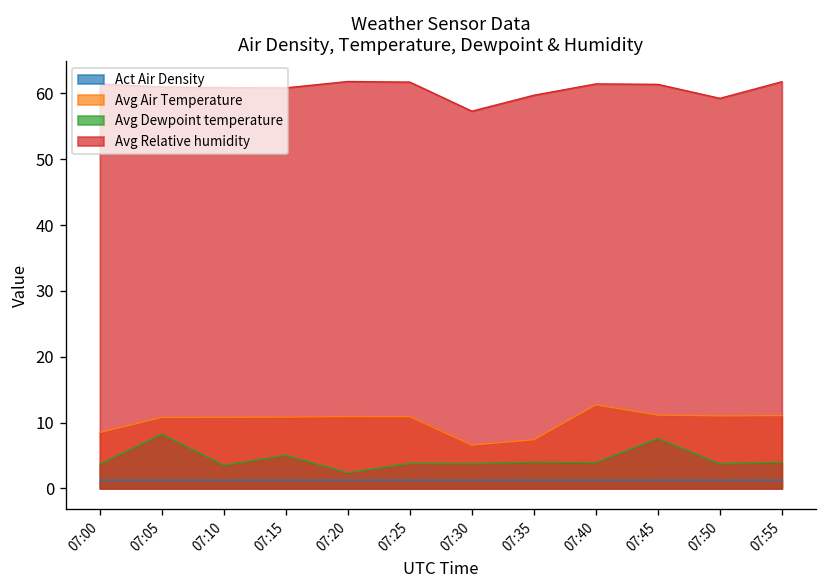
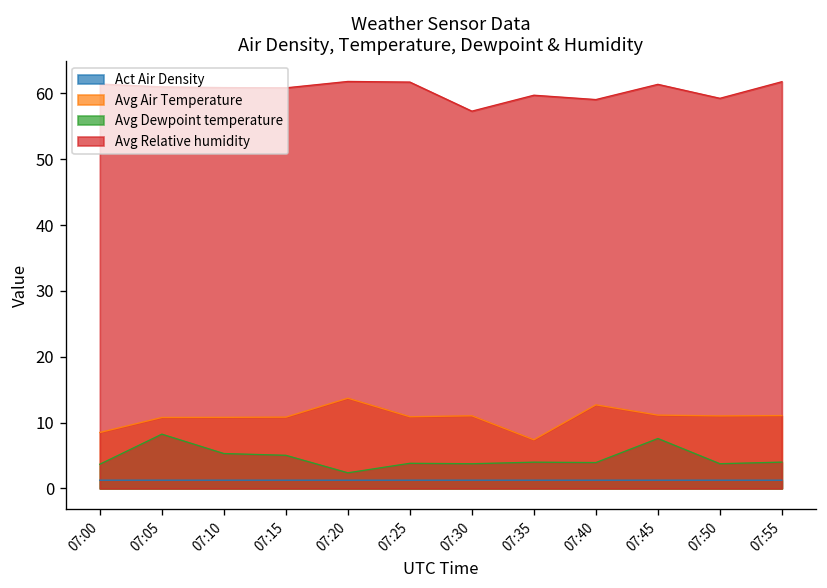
  {
    "Act Air Density": {
      "07:00": 1,
      "07:05": 1,
      "07:10": 1,
      "07:15": 1,
      "07:20": 1,
      "07:25": 1,
      "07:30": 1,
      "07:35": 1,
      "07:40": 1,
      "07:45": 1,
      "07:50": 1,
      "07:55": 1
    },
    "Avg Air Temperature": {
      "07:00": 9,
      "07:05": 11,
      "07:10": 11,
      "07:15": 11,
-     "07:20": 11,
+     "07:20": 14,
      "07:25": 11,
-     "07:30": 7,
+     "07:30": 11,
      "07:35": 7,
      "07:40": 13,
      "07:45": 11,
      "07:50": 11,
      "07:55": 11
    },
    "Avg Dewpoint temperature": {
      "07:00": 4,
      "07:05": 8,
-     "07:10": 4,
+     "07:10": 5,
      "07:15": 5,
      "07:20": 2,
      "07:25": 4,
      "07:30": 4,
      "07:35": 4,
      "07:40": 4,
      "07:45": 8,
      "07:50": 4,
      "07:55": 4
    },
    "Avg Relative humidity": {
      "07:20": 62,
      "07:25": 62,
      "07:30": 57,
      "07:35": 60,
-     "07:40": 61,
+     "07:40": 59,
      "07:45": 61,
      "07:50": 59,
      "07:55": 62
    }
  }
